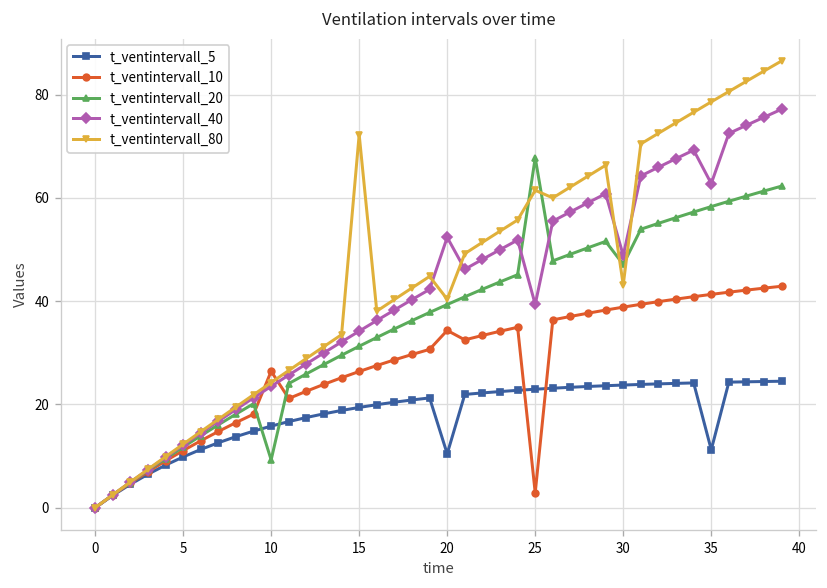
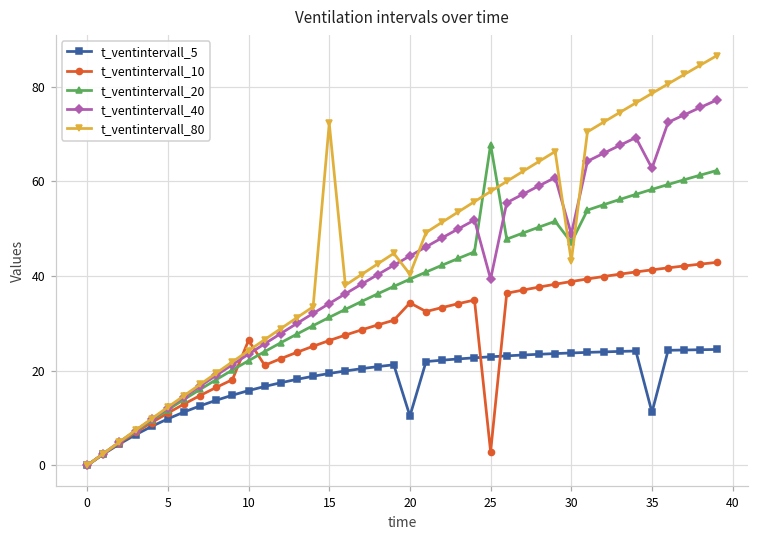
  {
    "t_ventintervall_5": {
      "5": 10,
      "10": 16,
      "15": 19,
      "20": 10,
      "25": 23,
      "30": 24,
      "35": 11
    },
    "t_ventintervall_10": {
      "5": 11,
      "10": 26,
      "15": 26,
      "20": 34,
      "25": 3,
      "30": 39,
      "35": 41
    },
    "t_ventintervall_20": {
-     "10": 9,
+     "10": 22,
      "15": 31,
      "20": 39,
      "25": 68,
      "30": 47,
      "35": 58
    },
    "t_ventintervall_40": {
      "10": 24,
      "15": 34,
-     "20": 52,
+     "20": 44,
      "25": 39,
      "30": 49,
      "35": 63
    },
    "t_ventintervall_80": {
      "10": 24,
      "15": 72,
      "20": 40,
-     "25": 61,
+     "25": 58,
      "30": 43,
      "35": 79
    }
  }
